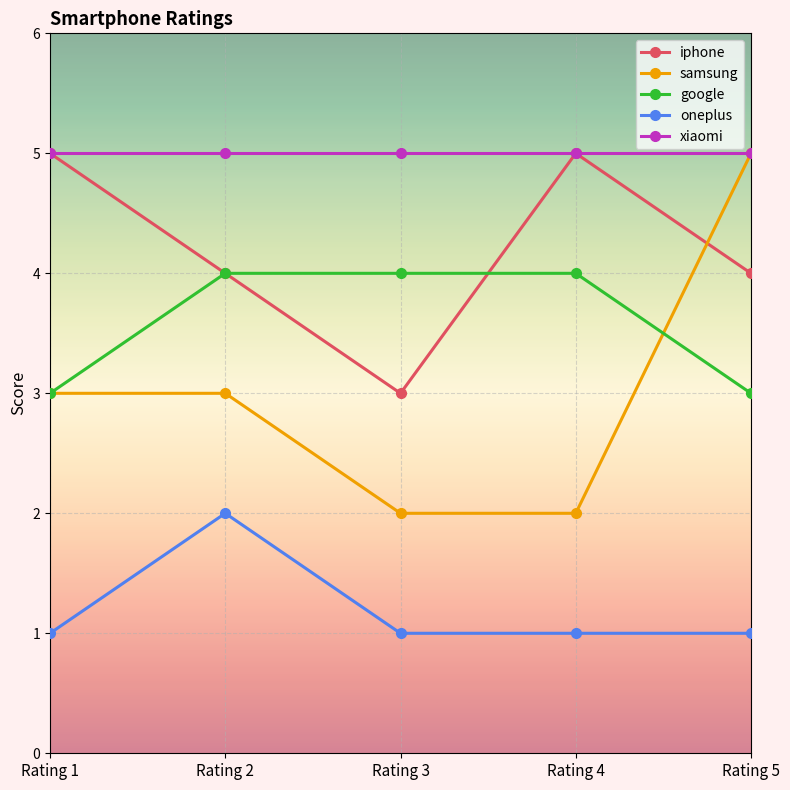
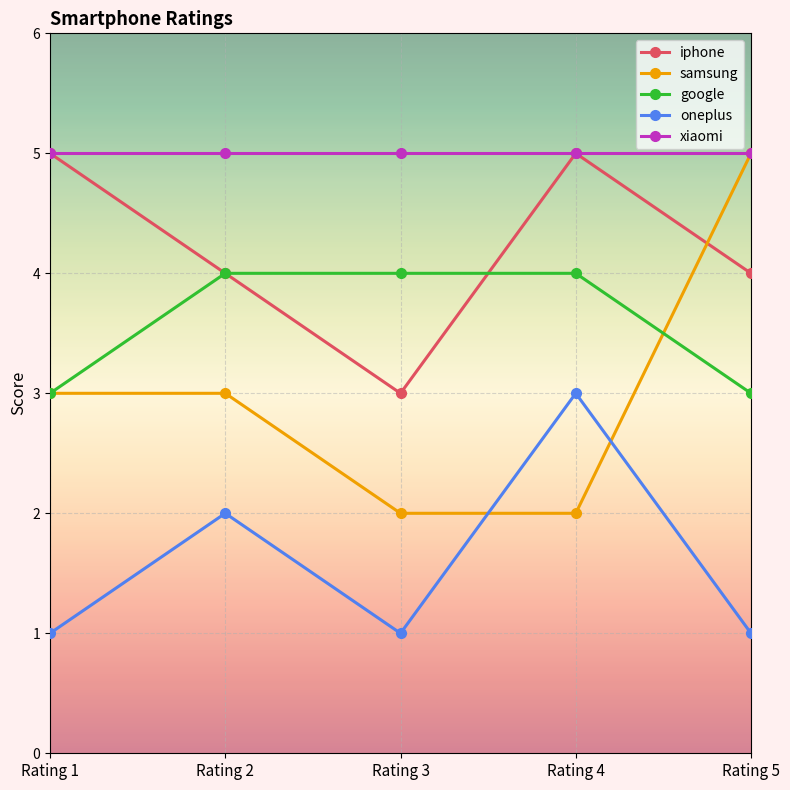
  {
    "iphone": {
      "Rating 3": 3,
      "Rating 5": 4
    },
    "samsung": {
      "Rating 2": 3,
      "Rating 3": 2,
      "Rating 4": 2
    },
    "google": {
      "Rating 3": 4,
      "Rating 4": 4,
      "Rating 5": 3
    },
    "oneplus": {
      "Rating 1": 1,
      "Rating 2": 2,
      "Rating 3": 1,
-     "Rating 4": 1,
+     "Rating 4": 3,
      "Rating 5": 1
    },
    "xiaomi": {
      "Rating 2": 5,
      "Rating 3": 5
    }
  }
